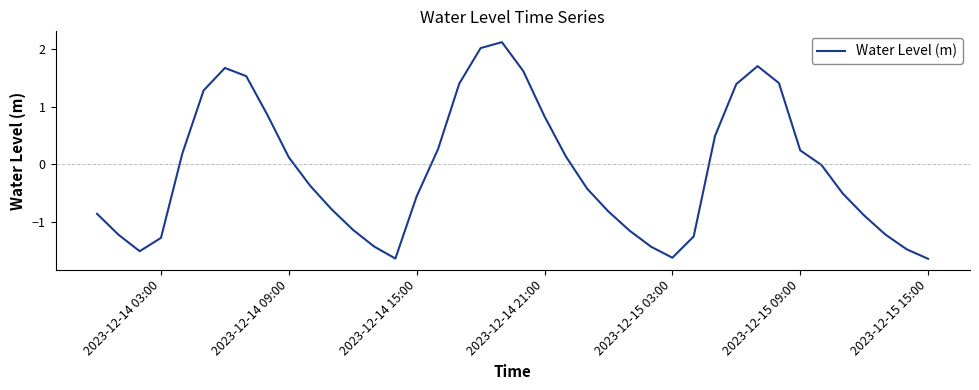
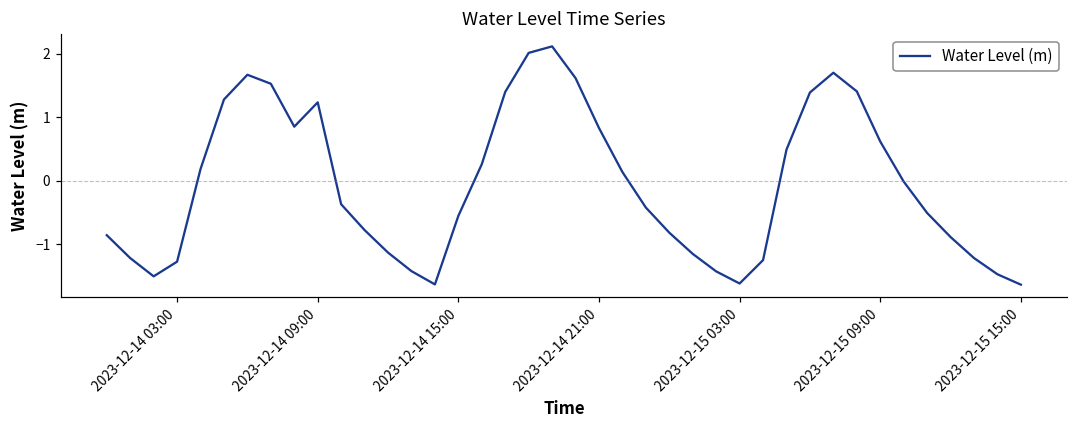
  {
    "2023-12-14 03:00": -1.3,
-   "2023-12-14 09:00": 0.1,
+   "2023-12-14 09:00": 1.2,
    "2023-12-14 15:00": -0.6,
    "2023-12-14 21:00": 0.8,
    "2023-12-15 03:00": -1.6,
-   "2023-12-15 09:00": 0.2,
+   "2023-12-15 09:00": 0.6,
    "2023-12-15 15:00": -1.6
  }
